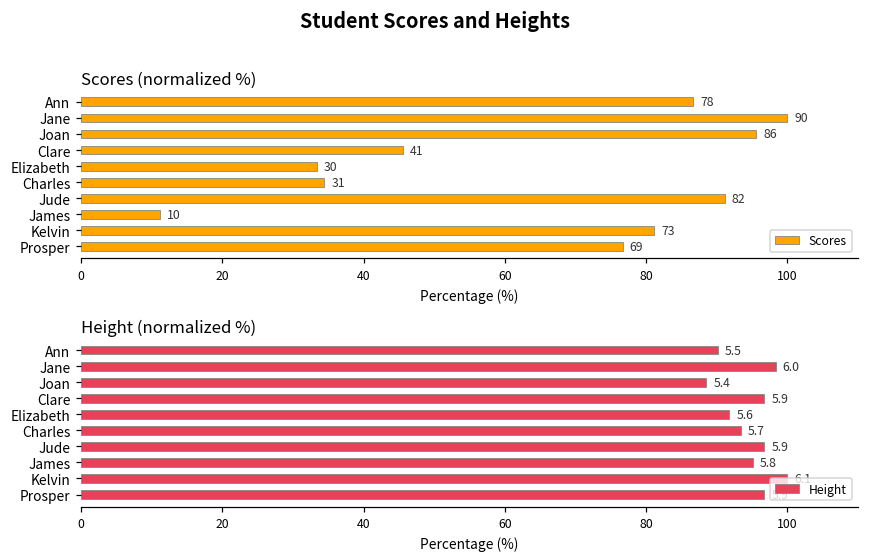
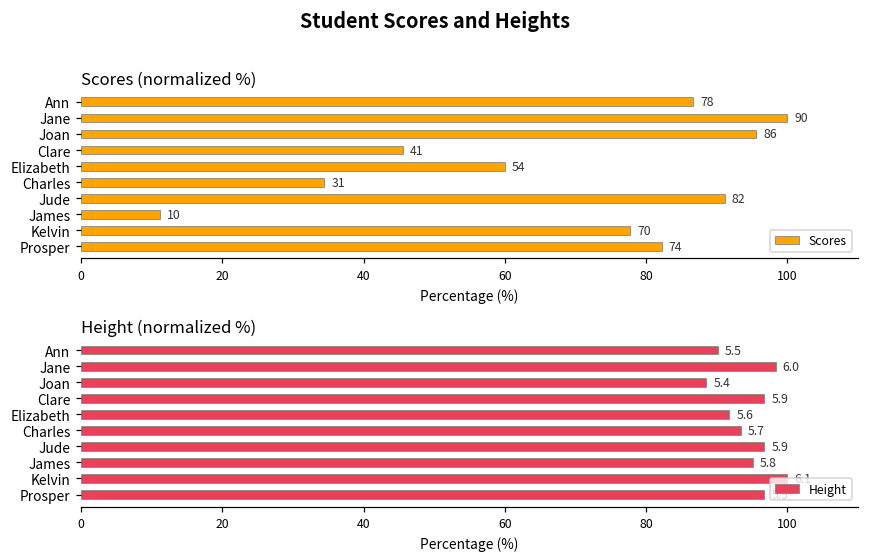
  {
    "Scores (normalized %)": {
-     "Elizabeth": 30,
-     "Kelvin": 73,
-     "Prosper": 69
+     "Elizabeth": 54,
+     "Kelvin": 70,
+     "Prosper": 74
    }
  }
